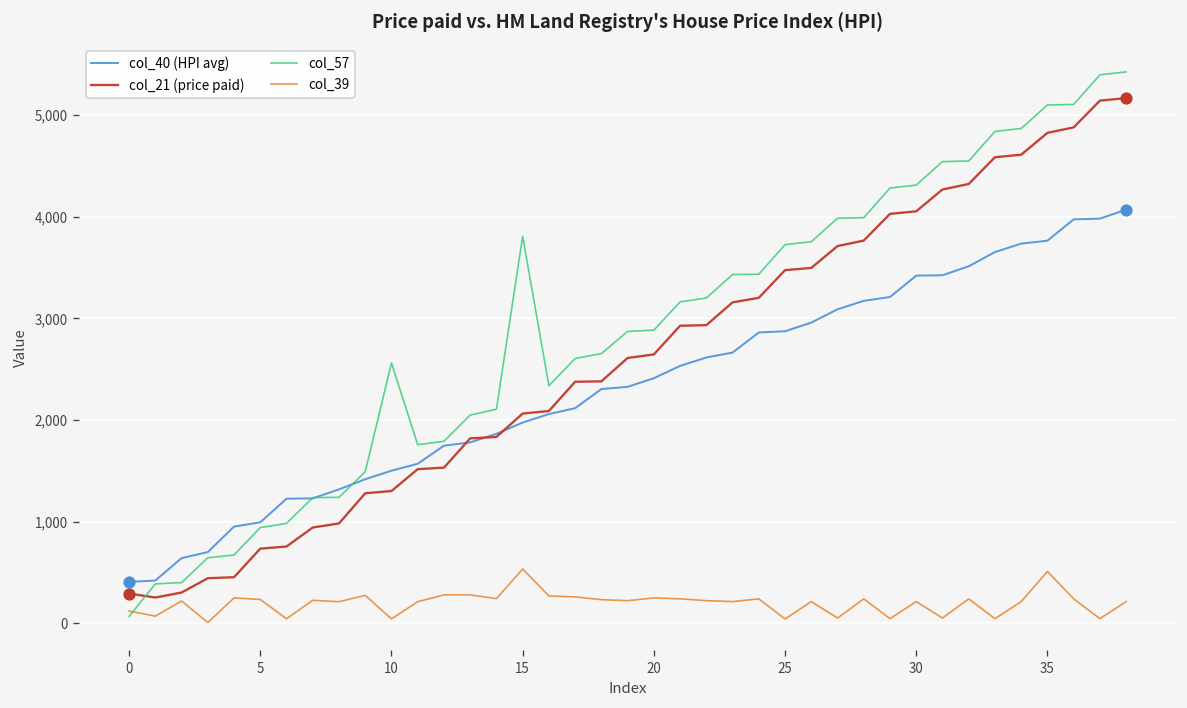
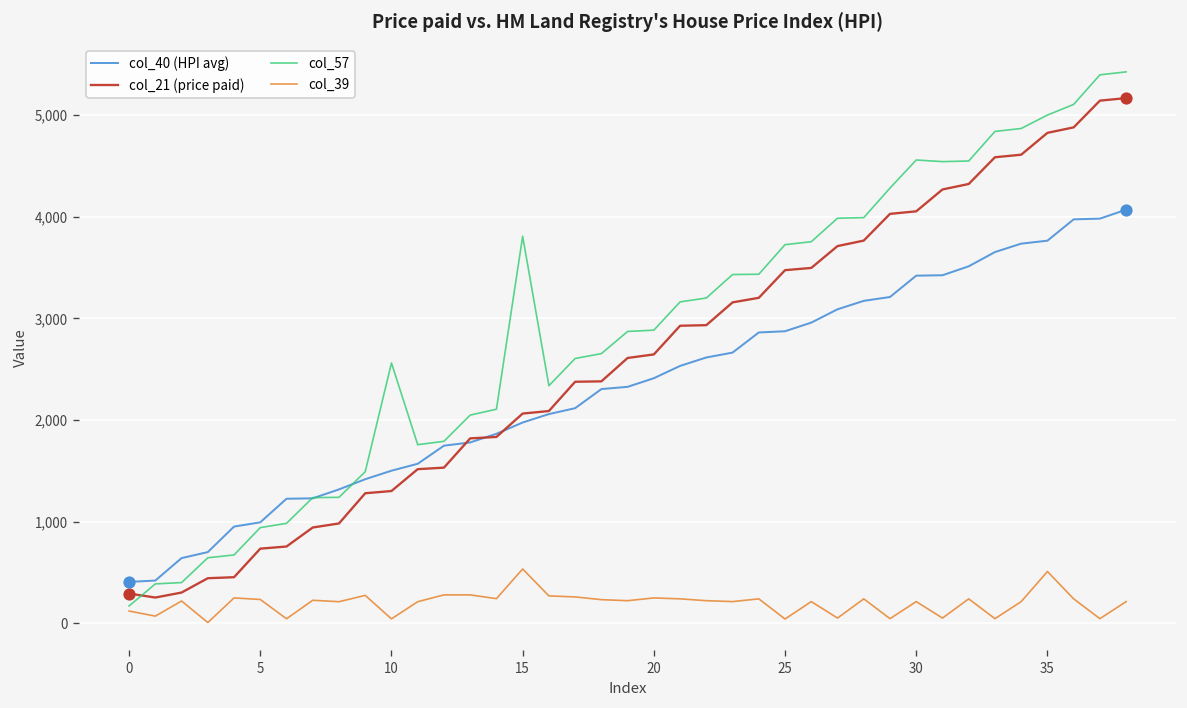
  {
    "col_57": {
-     "0": "100",
+     "0": "200",
      "5": "900",
      "10": "2,600",
      "15": "3,800",
      "20": "2,900",
      "25": "3,700",
-     "30": "4,300",
-     "35": "5,100"
+     "30": "4,600",
+     "35": "5,000"
    },
    "col_39": {
      "0": "100",
      "5": "200",
      "10": "0",
      "15": "500",
      "20": "300",
      "25": "0",
      "30": "200",
      "35": "500"
    }
  }
